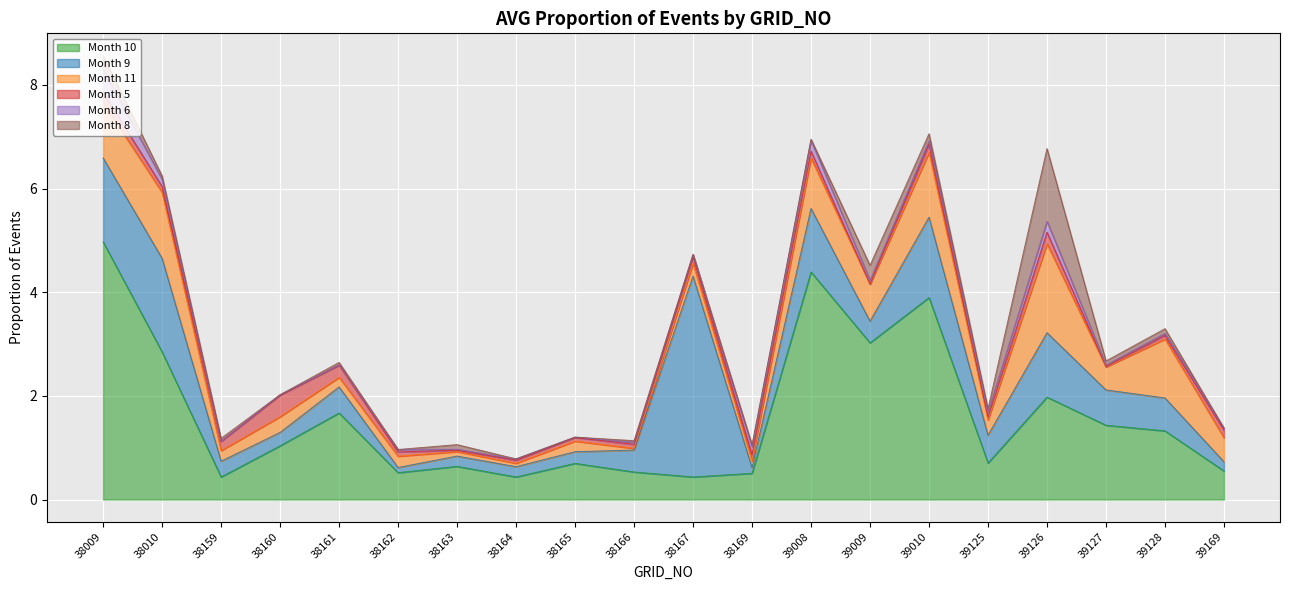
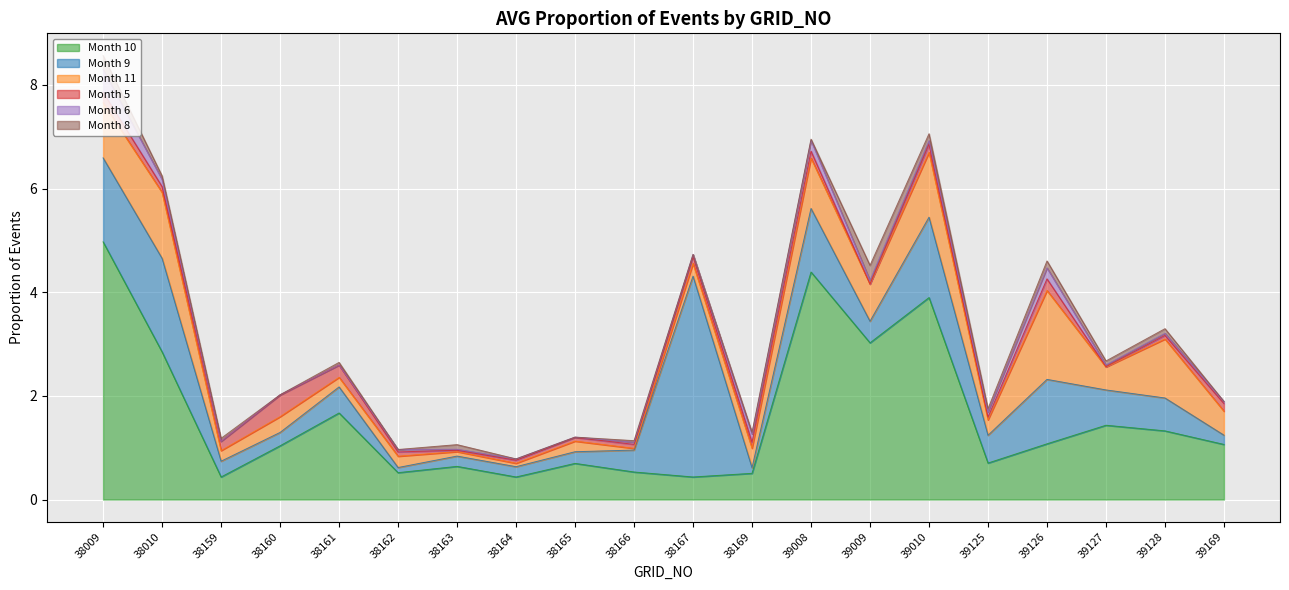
  {
    "Month 10": {
      "38009": 5.0,
      "38010": 2.8,
      "38159": 0.4,
      "38160": 1.0,
      "38161": 1.7,
      "38162": 0.5,
      "38163": 0.6,
      "38164": 0.4,
      "38165": 0.7,
      "38166": 0.5,
      "38167": 0.4,
      "38169": 0.5,
      "39008": 4.4,
      "39009": 3.0,
      "39010": 3.9,
      "39125": 0.7,
-     "39126": 2.0,
+     "39126": 1.1,
      "39127": 1.4,
      "39128": 1.3,
-     "39169": 0.6
+     "39169": 1.1
    },
    "Month 9": {
      "38009": 1.6,
      "38010": 1.8,
      "38159": 0.3,
      "38160": 0.3,
      "38161": 0.5,
      "38162": 0.1,
      "38163": 0.2,
      "38164": 0.2,
      "38165": 0.2,
      "38167": 3.9,
      "38169": 0.1,
      "39008": 1.2,
      "39009": 0.4,
      "39010": 1.6,
      "39125": 0.5,
      "39126": 1.2,
      "39127": 0.7,
      "39128": 0.6,
      "39169": 0.2
    },
    "Month 11": {
      "38010": 1.3,
      "38159": 0.2,
      "38160": 0.3,
      "38161": 0.2,
      "38162": 0.2,
      "38164": 0.1,
      "38165": 0.2,
      "38167": 0.2,
-     "38169": 0.1,
+     "38169": 0.4,
      "39008": 1.0,
      "39010": 1.3,
      "39125": 0.3,
      "39126": 1.7,
      "39128": 1.1,
      "39169": 0.5
    },
    "Month 5": {
      "38010": 0.1,
      "38169": 0.1,
      "39008": 0.1,
      "39010": 0.2,
      "39125": 0.1,
      "39126": 0.2
    },
    "Month 6": {
      "38010": 0.1,
      "39009": 0.1,
      "39010": 0.1,
      "39125": 0.1,
      "39126": 0.2
    },
    "Month 8": {
      "38010": 0.1,
      "38159": 0.1,
      "38161": 0.1,
      "38163": 0.1,
      "39009": 0.3,
      "39010": 0.1,
      "39125": 0.1,
-     "39126": 1.4,
+     "39126": 0.1,
      "39127": 0.1,
      "39128": 0.1
    }
  }
